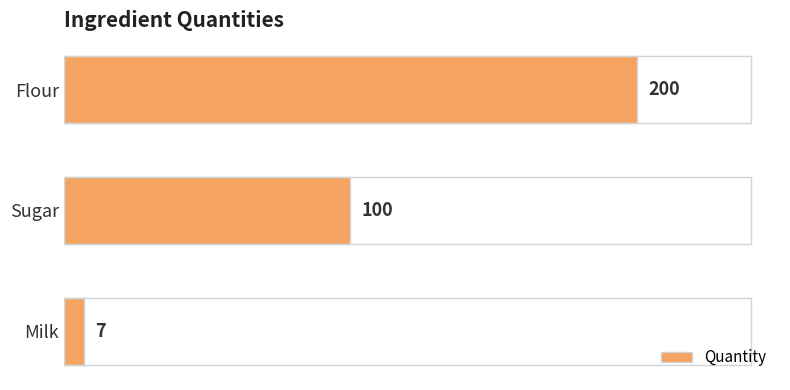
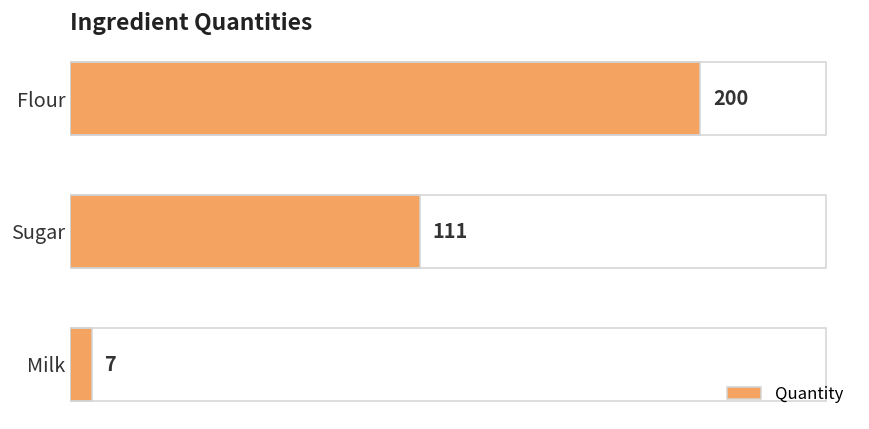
  {
    "Flour": 200,
-   "Sugar": 100,
+   "Sugar": 111,
    "Milk": 7
  }
